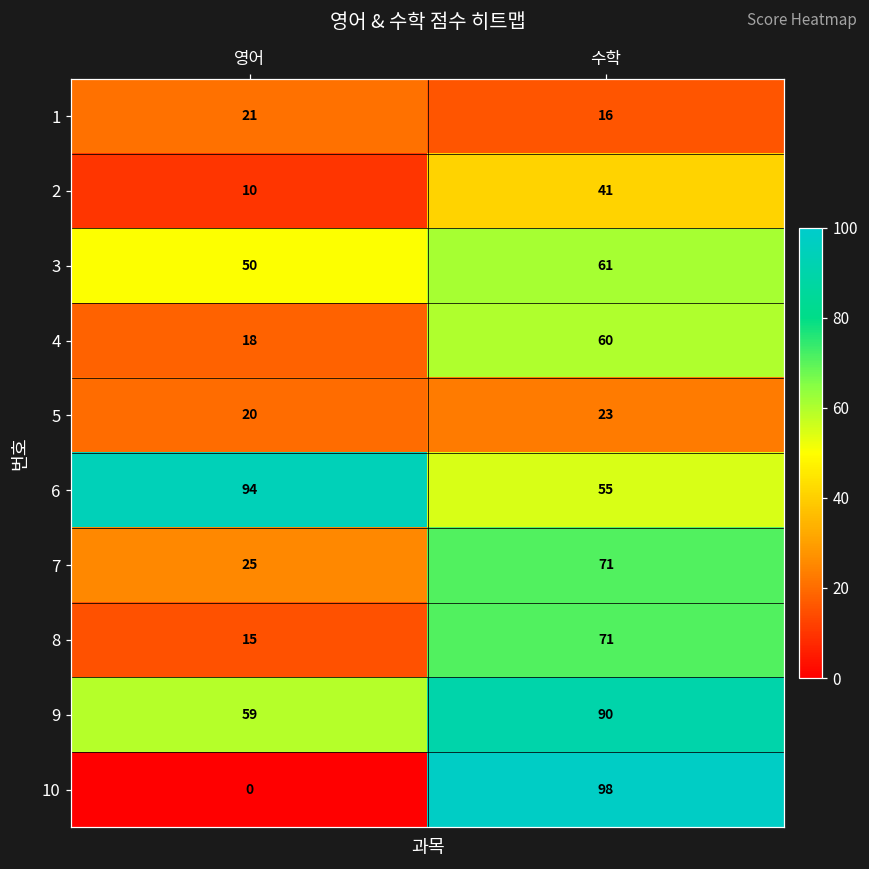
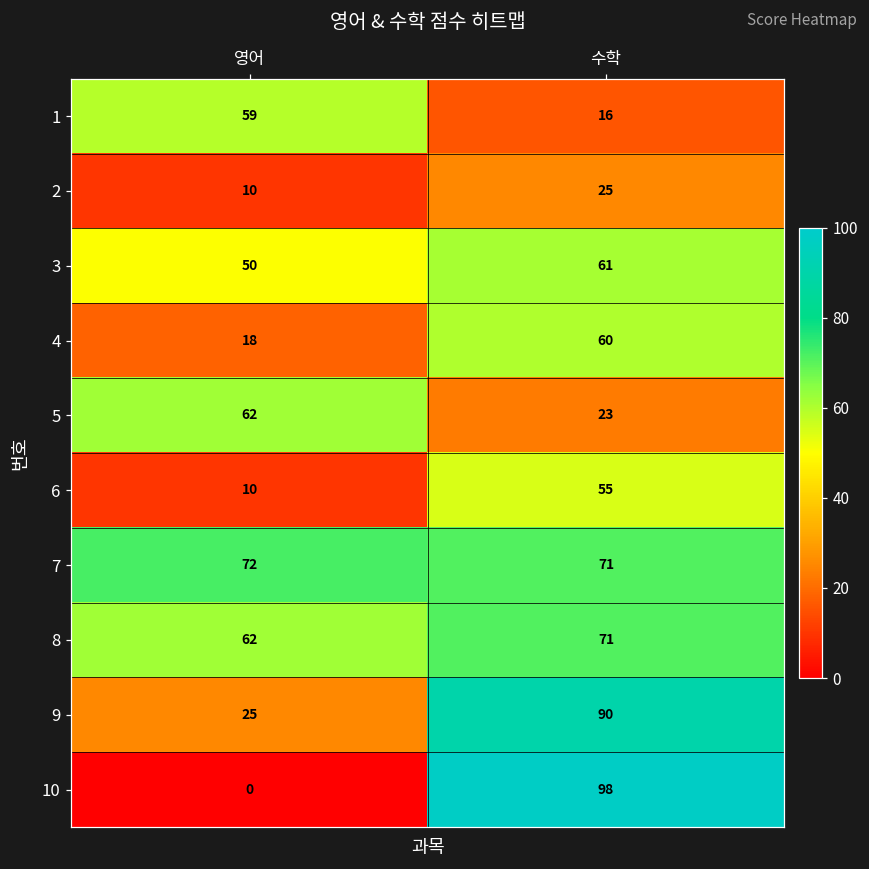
  {
    "1": {
-     "영어": 21,
+     "영어": 59,
      "수학": 16
    },
    "2": {
      "영어": 10,
-     "수학": 41
+     "수학": 25
    },
    "3": {
      "영어": 50,
      "수학": 61
    },
    "4": {
      "영어": 18,
      "수학": 60
    },
    "5": {
-     "영어": 20,
+     "영어": 62,
      "수학": 23
    },
    "6": {
-     "영어": 94,
+     "영어": 10,
      "수학": 55
    },
    "7": {
-     "영어": 25,
+     "영어": 72,
      "수학": 71
    },
    "8": {
-     "영어": 15,
+     "영어": 62,
      "수학": 71
    },
    "9": {
-     "영어": 59,
+     "영어": 25,
      "수학": 90
    },
    "10": {
      "영어": 0,
      "수학": 98
    }
  }
